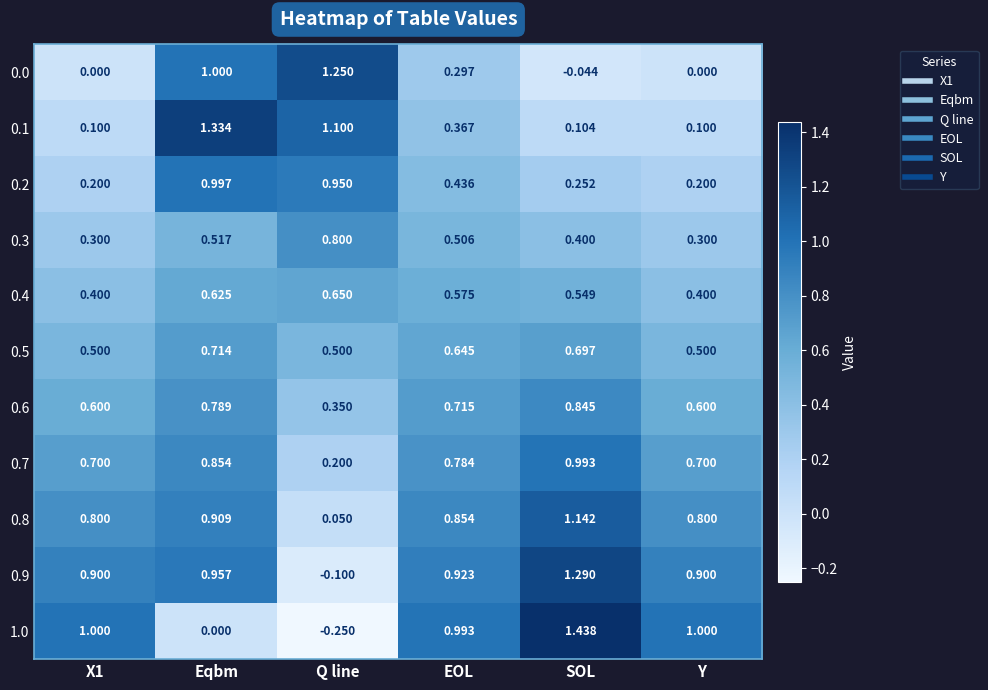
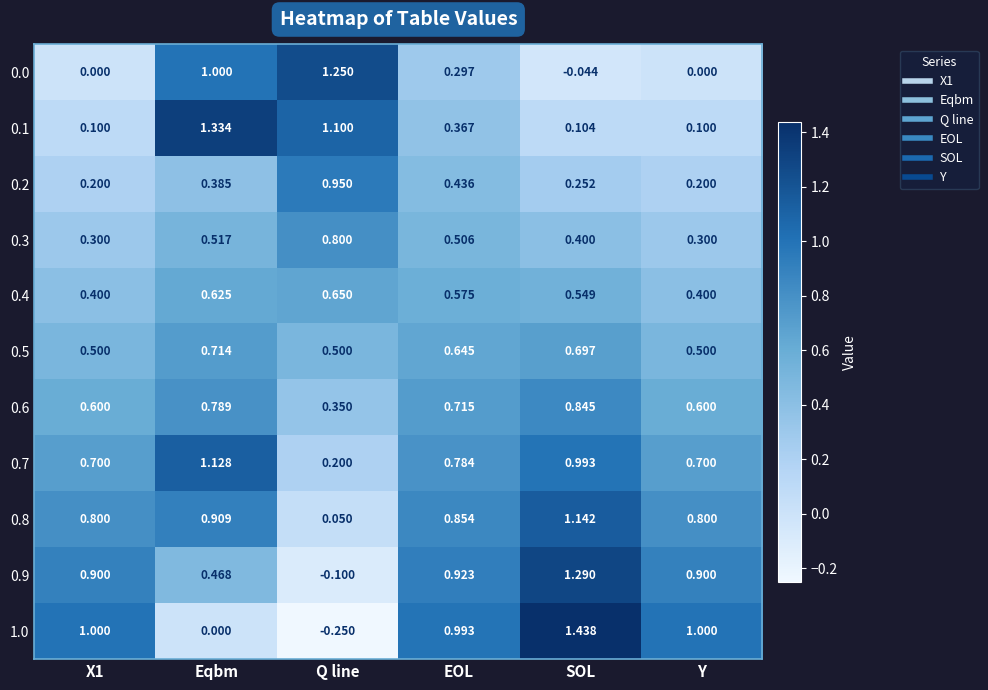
  {
    "0.0": {
      "X1": 0.000,
      "Eqbm": 1.000,
      "Q line": 1.250,
      "EOL": 0.297,
      "SOL": -0.044,
      "Y": 0.000
    },
    "0.1": {
      "X1": 0.100,
      "Eqbm": 1.334,
      "Q line": 1.100,
      "EOL": 0.367,
      "SOL": 0.104,
      "Y": 0.100
    },
    "0.2": {
      "X1": 0.200,
-     "Eqbm": 0.997,
+     "Eqbm": 0.385,
      "Q line": 0.950,
      "EOL": 0.436,
      "SOL": 0.252,
      "Y": 0.200
    },
    "0.3": {
      "X1": 0.300,
      "Eqbm": 0.517,
      "Q line": 0.800,
      "EOL": 0.506,
      "SOL": 0.400,
      "Y": 0.300
    },
    "0.4": {
      "X1": 0.400,
      "Eqbm": 0.625,
      "Q line": 0.650,
      "EOL": 0.575,
      "SOL": 0.549,
      "Y": 0.400
    },
    "0.5": {
      "X1": 0.500,
      "Eqbm": 0.714,
      "Q line": 0.500,
      "EOL": 0.645,
      "SOL": 0.697,
      "Y": 0.500
    },
    "0.6": {
      "X1": 0.600,
      "Eqbm": 0.789,
      "Q line": 0.350,
      "EOL": 0.715,
      "SOL": 0.845,
      "Y": 0.600
    },
    "0.7": {
      "X1": 0.700,
-     "Eqbm": 0.854,
+     "Eqbm": 1.128,
      "Q line": 0.200,
      "EOL": 0.784,
      "SOL": 0.993,
      "Y": 0.700
    },
    "0.8": {
      "X1": 0.800,
      "Eqbm": 0.909,
      "Q line": 0.050,
      "EOL": 0.854,
      "SOL": 1.142,
      "Y": 0.800
    },
    "0.9": {
      "X1": 0.900,
-     "Eqbm": 0.957,
+     "Eqbm": 0.468,
      "Q line": -0.100,
      "EOL": 0.923,
      "SOL": 1.290,
      "Y": 0.900
    },
    "1.0": {
      "X1": 1.000,
      "Eqbm": 0.000,
      "Q line": -0.250,
      "EOL": 0.993,
      "SOL": 1.438,
      "Y": 1.000
    }
  }
